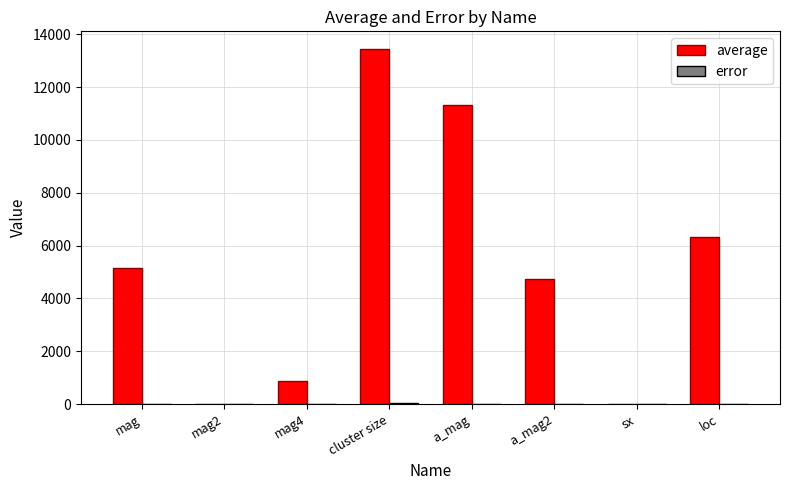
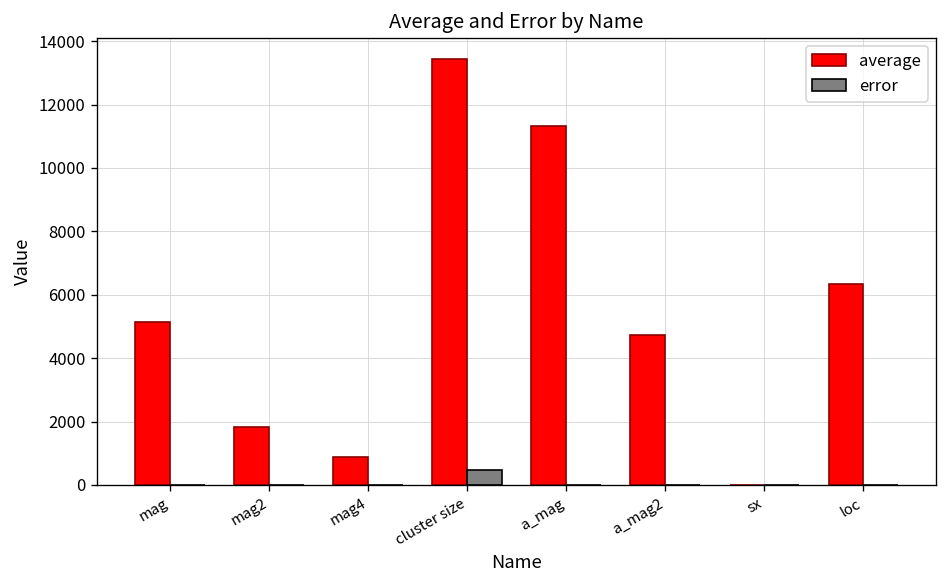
  {
    "average": {
      "mag": 5100,
-     "mag2": 0,
+     "mag2": 1800,
      "mag4": 900,
      "cluster size": 13400,
      "a_mag": 11300,
      "a_mag2": 4700,
      "loc": 6300
    },
    "error": {
-     "cluster size": 100
+     "cluster size": 500
    }
  }
